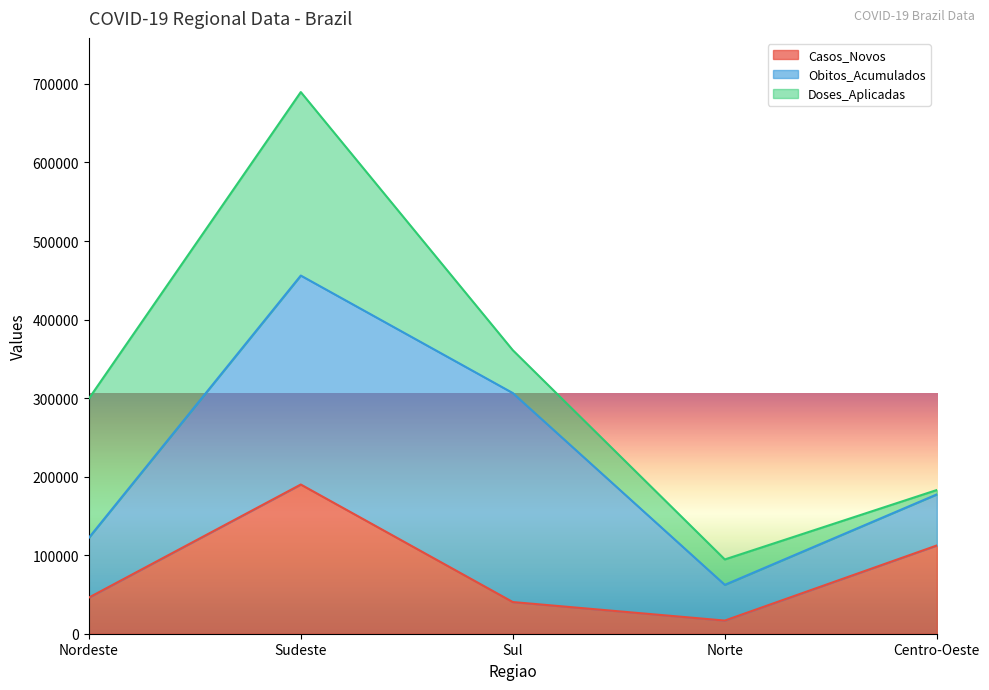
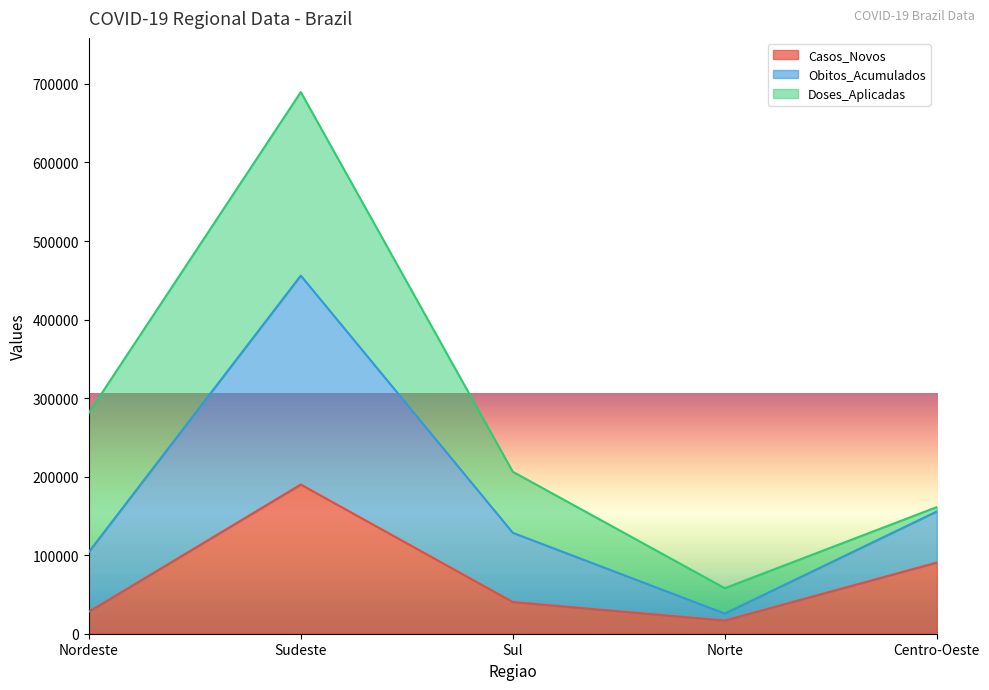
  {
    "Casos_Novos": {
-     "Nordeste": 50000,
+     "Nordeste": 30000,
      "Sudeste": 190000,
      "Sul": 40000,
      "Norte": 20000,
-     "Centro-Oeste": 110000
+     "Centro-Oeste": 90000
    },
    "Obitos_Acumulados": {
      "Nordeste": 80000,
      "Sudeste": 270000,
-     "Sul": 270000,
-     "Norte": 50000,
+     "Sul": 90000,
+     "Norte": 10000,
      "Centro-Oeste": 70000
    },
    "Doses_Aplicadas": {
      "Nordeste": 180000,
      "Sudeste": 230000,
-     "Sul": 50000,
+     "Sul": 80000,
      "Norte": 30000,
      "Centro-Oeste": 10000
    }
  }
